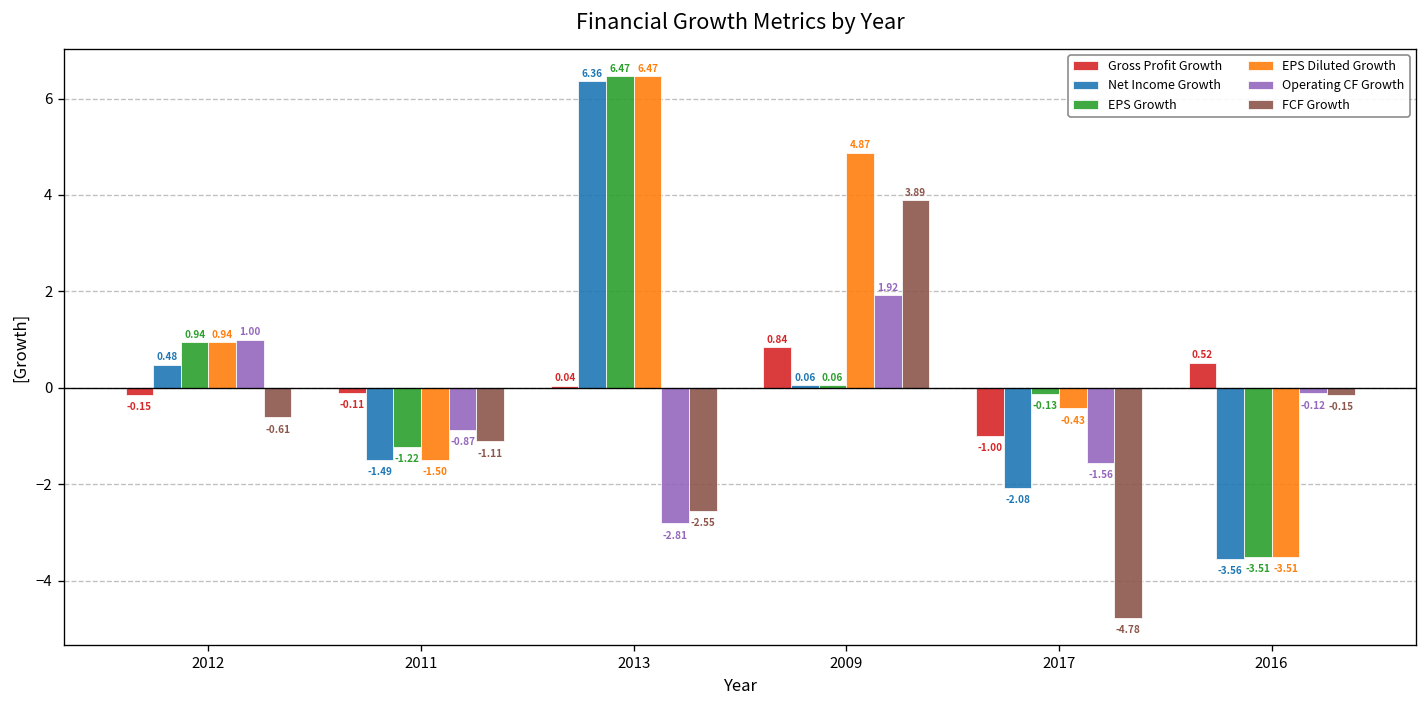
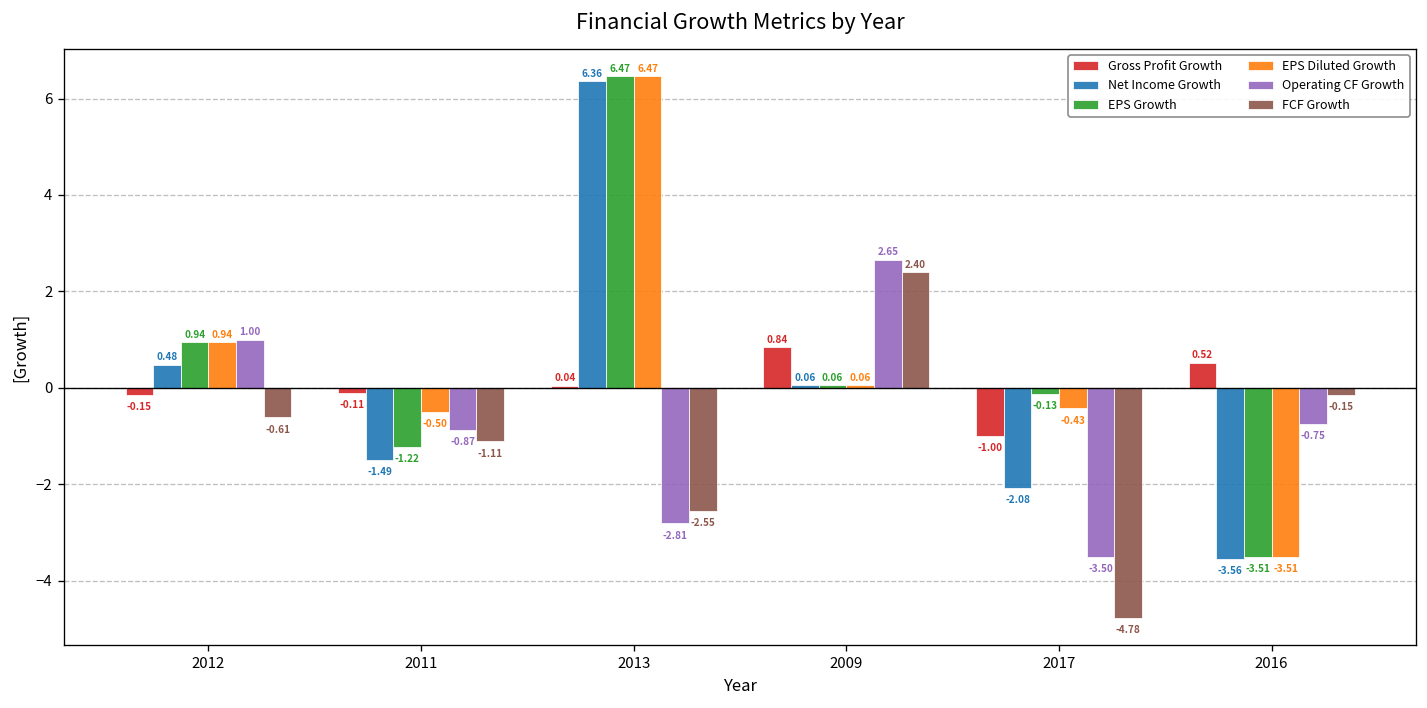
  {
    "Gross Profit Growth": {
      "2012": -0.15,
      "2011": -0.11,
      "2013": 0.04,
      "2009": 0.84,
      "2017": -1.00,
      "2016": 0.52
    },
    "Net Income Growth": {
      "2012": 0.48,
      "2011": -1.49,
      "2013": 6.36,
      "2009": 0.06,
      "2017": -2.08,
      "2016": -3.56
    },
    "EPS Growth": {
      "2012": 0.94,
      "2011": -1.22,
      "2013": 6.47,
      "2009": 0.06,
      "2017": -0.13,
      "2016": -3.51
    },
    "EPS Diluted Growth": {
      "2012": 0.94,
-     "2011": -1.50,
+     "2011": -0.50,
      "2013": 6.47,
-     "2009": 4.87,
+     "2009": 0.06,
      "2017": -0.43,
      "2016": -3.51
    },
    "Operating CF Growth": {
      "2012": 1.00,
      "2011": -0.87,
      "2013": -2.81,
-     "2009": 1.92,
-     "2017": -1.56,
-     "2016": -0.12
+     "2009": 2.65,
+     "2017": -3.50,
+     "2016": -0.75
    },
    "FCF Growth": {
      "2012": -0.61,
      "2011": -1.11,
      "2013": -2.55,
-     "2009": 3.89,
+     "2009": 2.40,
      "2017": -4.78,
      "2016": -0.15
    }
  }
